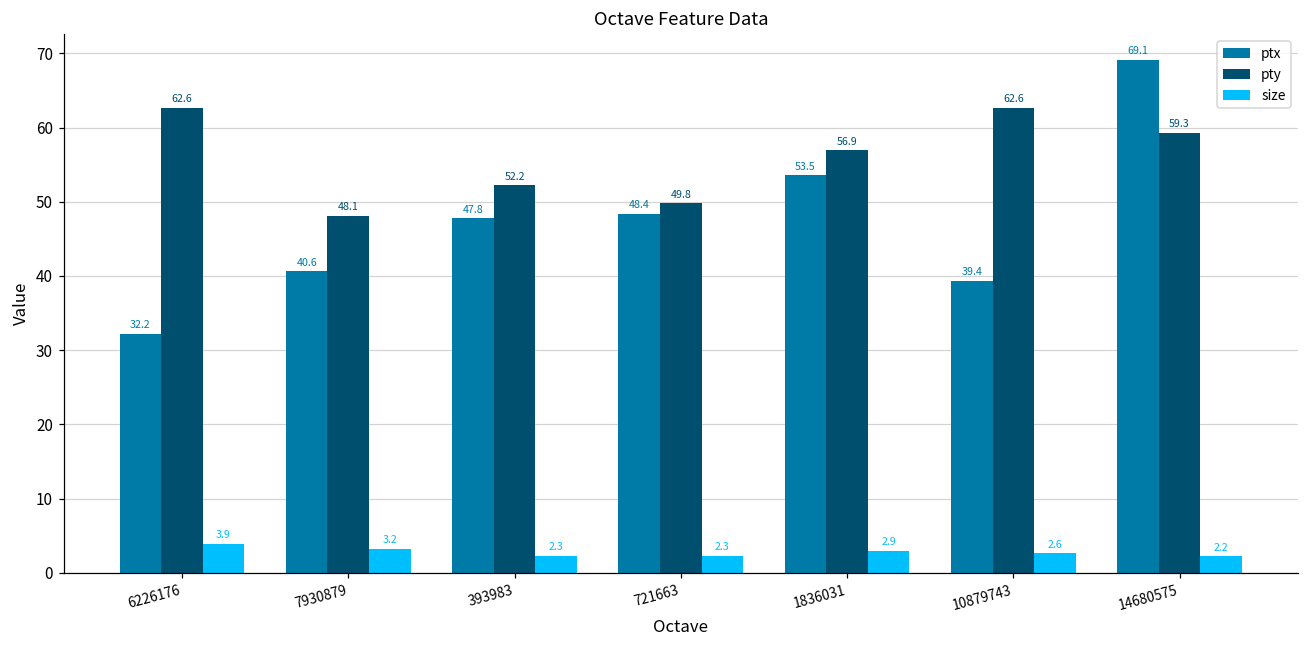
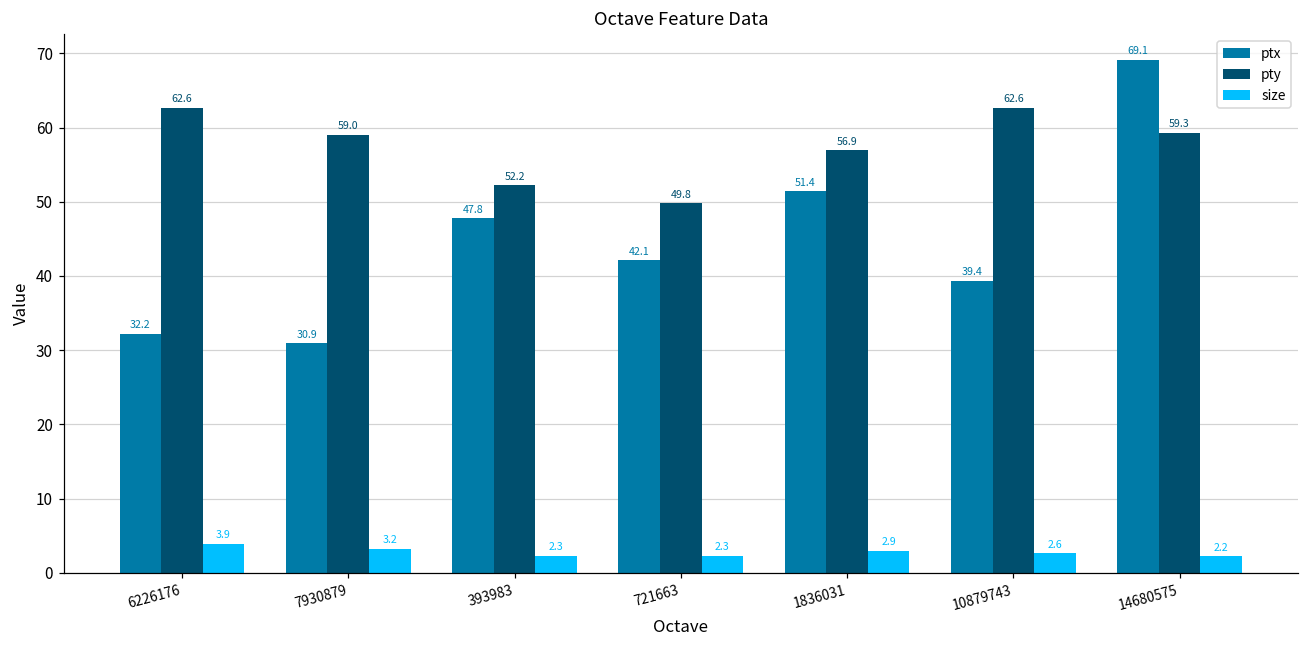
  {
    "ptx": {
      "6226176": 32.2,
-     "7930879": 40.6,
+     "7930879": 30.9,
      "393983": 47.8,
-     "721663": 48.4,
-     "1836031": 53.5,
+     "721663": 42.1,
+     "1836031": 51.4,
      "10879743": 39.4,
      "14680575": 69.1
    },
    "pty": {
      "6226176": 62.6,
-     "7930879": 48.1,
+     "7930879": 59.0,
      "393983": 52.2,
      "721663": 49.8,
      "1836031": 56.9,
      "10879743": 62.6,
      "14680575": 59.3
    },
    "size": {
      "6226176": 3.9,
      "7930879": 3.2,
      "393983": 2.3,
      "721663": 2.3,
      "1836031": 2.9,
      "10879743": 2.6,
      "14680575": 2.2
    }
  }
